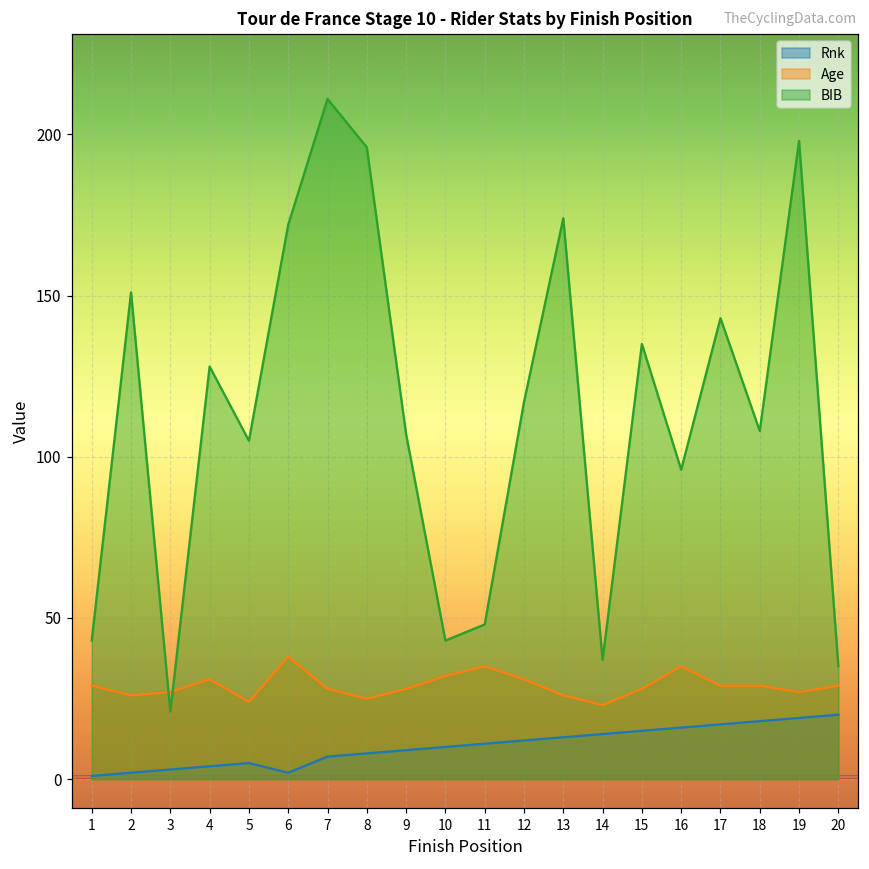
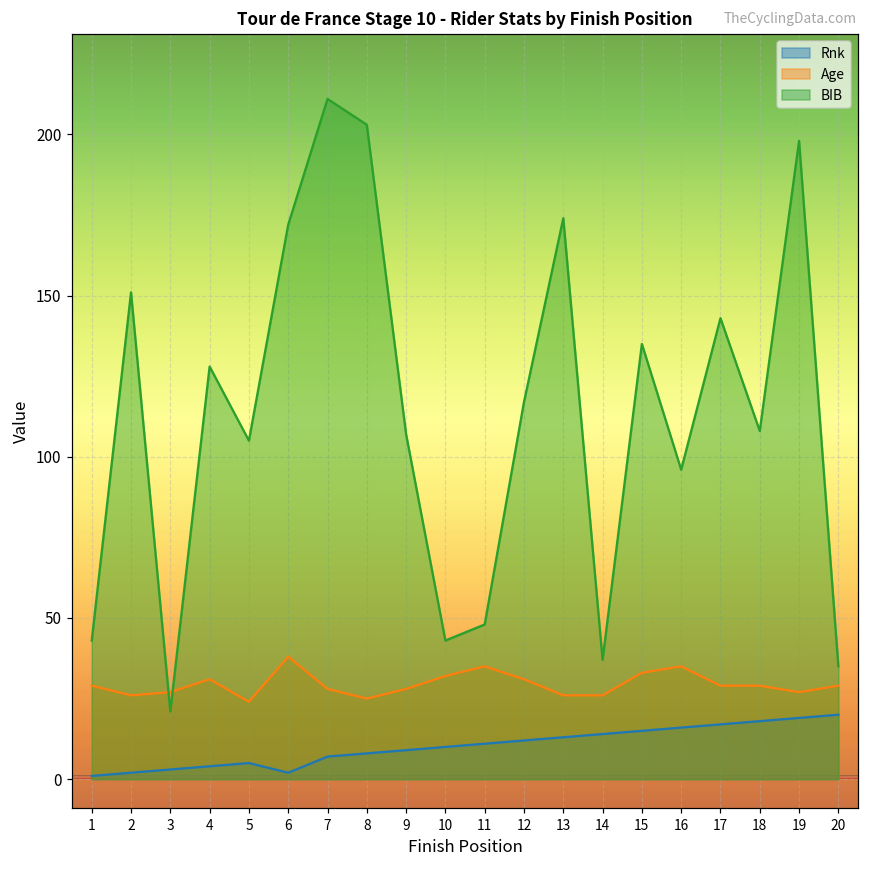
  {
    "Rnk": {
      "1": 1,
      "2": 2,
      "3": 3,
      "4": 4,
      "5": 5,
      "6": 2,
      "7": 7,
      "8": 8,
      "9": 9,
      "10": 10,
      "11": 11,
      "12": 12,
      "13": 13,
      "14": 14,
      "15": 15,
      "16": 16,
      "17": 17,
      "18": 18,
      "19": 19,
      "20": 20
    },
    "Age": {
      "1": 29,
      "2": 26,
      "3": 27,
      "4": 31,
      "5": 24,
      "6": 38,
      "7": 28,
      "8": 25,
      "9": 28,
      "10": 32,
      "11": 35,
      "12": 31,
      "13": 26,
-     "14": 23,
-     "15": 28,
+     "14": 26,
+     "15": 33,
      "16": 35,
      "17": 29,
      "18": 29,
      "19": 27,
      "20": 29
    },
    "BIB": {
      "1": 43,
      "2": 151,
      "3": 21,
      "4": 128,
      "5": 105,
      "6": 172,
      "7": 211,
-     "8": 196,
+     "8": 203,
      "9": 107,
      "10": 43,
      "11": 48,
      "12": 117,
      "13": 174,
      "14": 37,
      "15": 135,
      "16": 96,
      "17": 143,
      "18": 108,
      "19": 198,
      "20": 35
    }
  }
